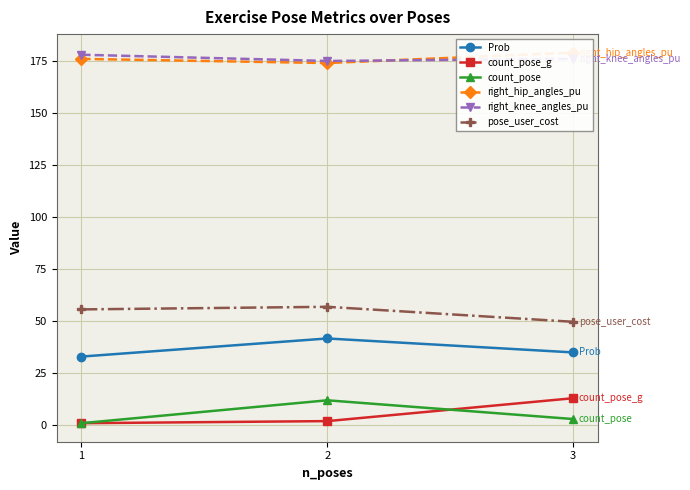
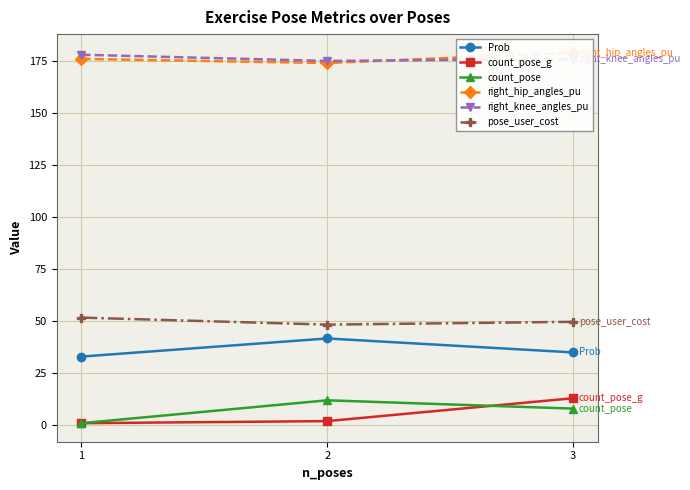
  {
    "Prob": {
      "1": 33,
      "2": 42,
      "3": 35
    },
    "count_pose_g": {
      "2": 2,
      "3": 13
    },
    "count_pose": {
      "2": 12,
-     "3": 3
+     "3": 8
    },
    "right_hip_angles_pu": {
      "1": 176
    },
    "right_knee_angles_pu": {
      "1": 178
    },
    "pose_user_cost": {
-     "1": 56,
-     "2": 57,
+     "1": 52,
+     "2": 48,
      "3": 50
    }
  }
